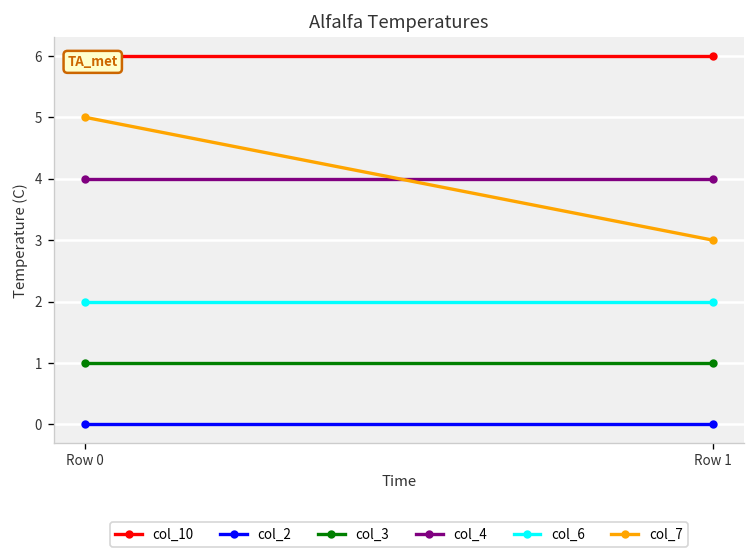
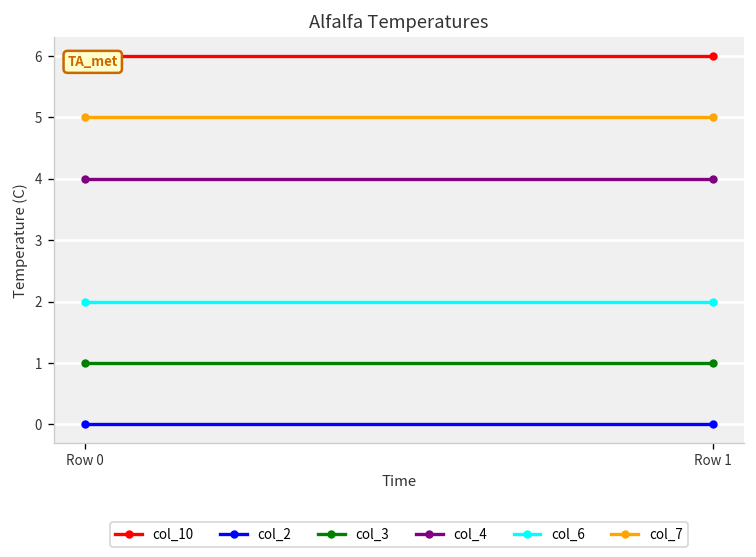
  {
    "col_10": {
      "Row 1": 6
    },
    "col_2": {
      "Row 0": 0,
      "Row 1": 0
    },
    "col_3": {
      "Row 0": 1,
      "Row 1": 1
    },
    "col_4": {
      "Row 0": 4,
      "Row 1": 4
    },
    "col_6": {
      "Row 0": 2,
      "Row 1": 2
    },
    "col_7": {
      "Row 0": 5,
-     "Row 1": 3
+     "Row 1": 5
    }
  }
